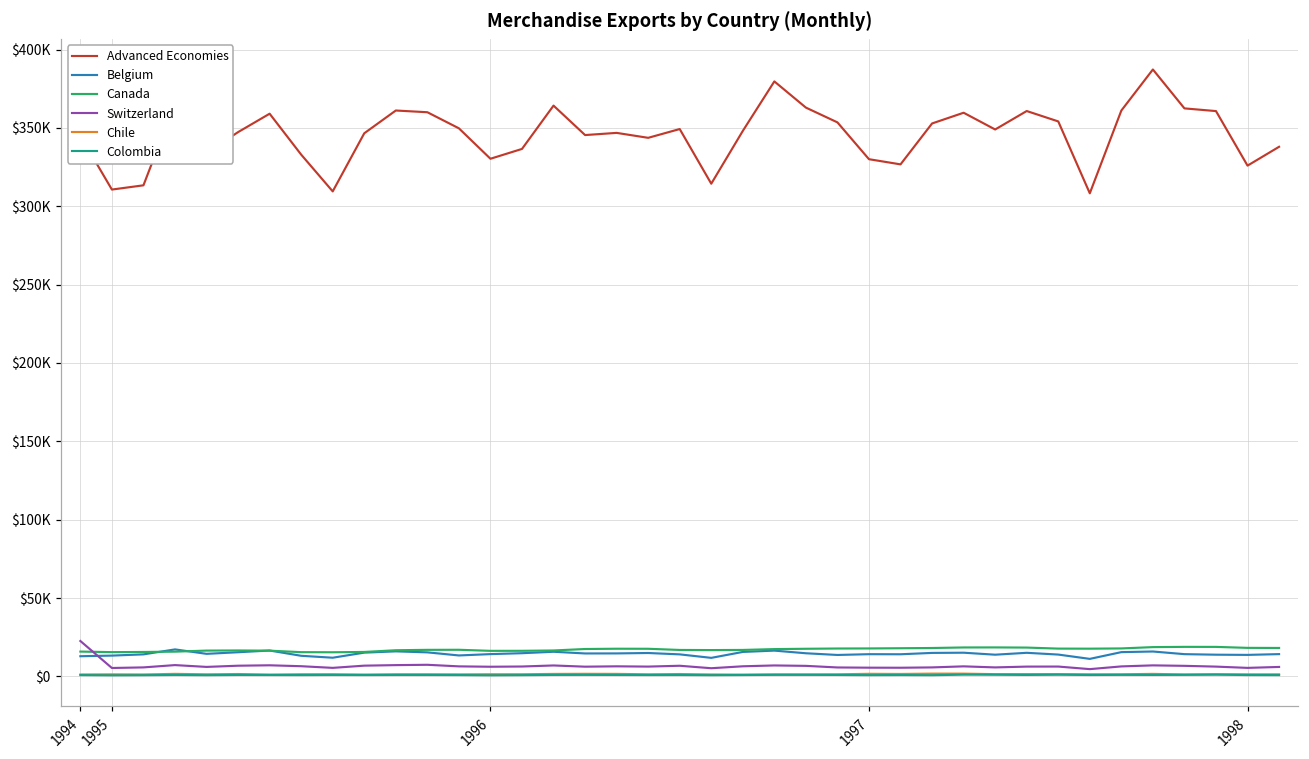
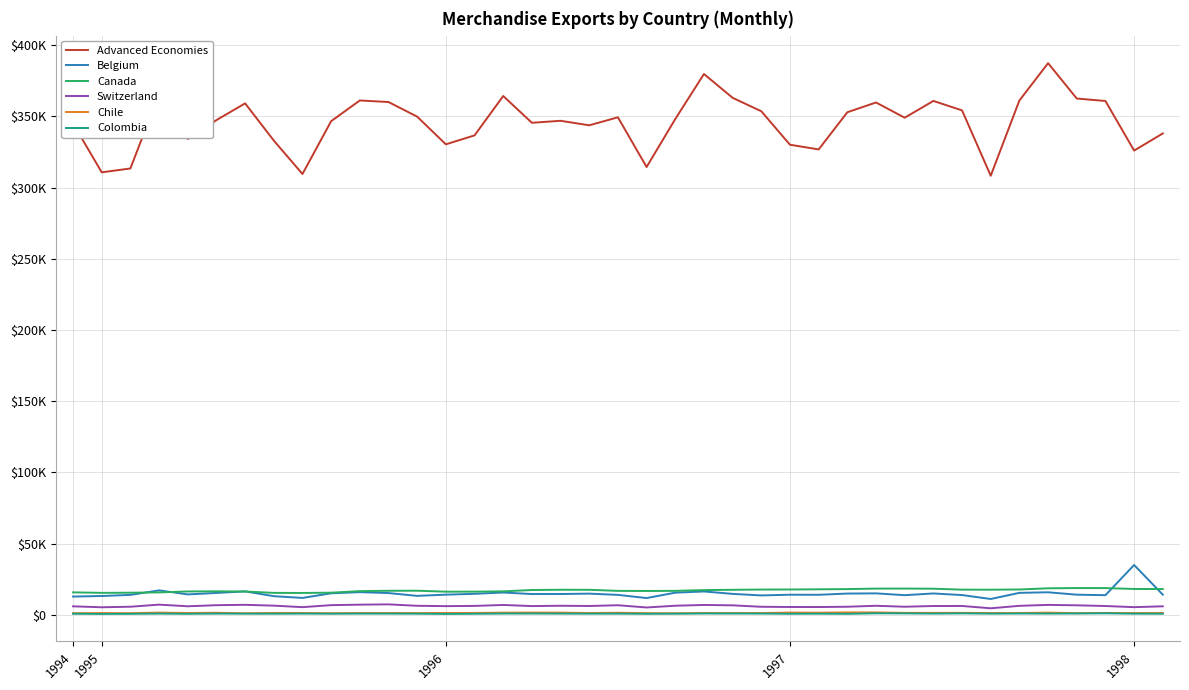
  {
    "Advanced Economies": {
      "1995": "$311000",
      "1996": "$330000",
      "1997": "$330000",
      "1998": "$326000"
    },
    "Belgium": {
      "1994": "$13000",
      "1995": "$13000",
      "1996": "$14000",
      "1997": "$14000",
-     "1998": "$14000"
+     "1998": "$35000"
    },
    "Switzerland": {
-     "1994": "$23000",
+     "1994": "$6000",
      "1995": "$5000",
      "1996": "$6000",
      "1997": "$6000",
      "1998": "$5000"
    }
  }
